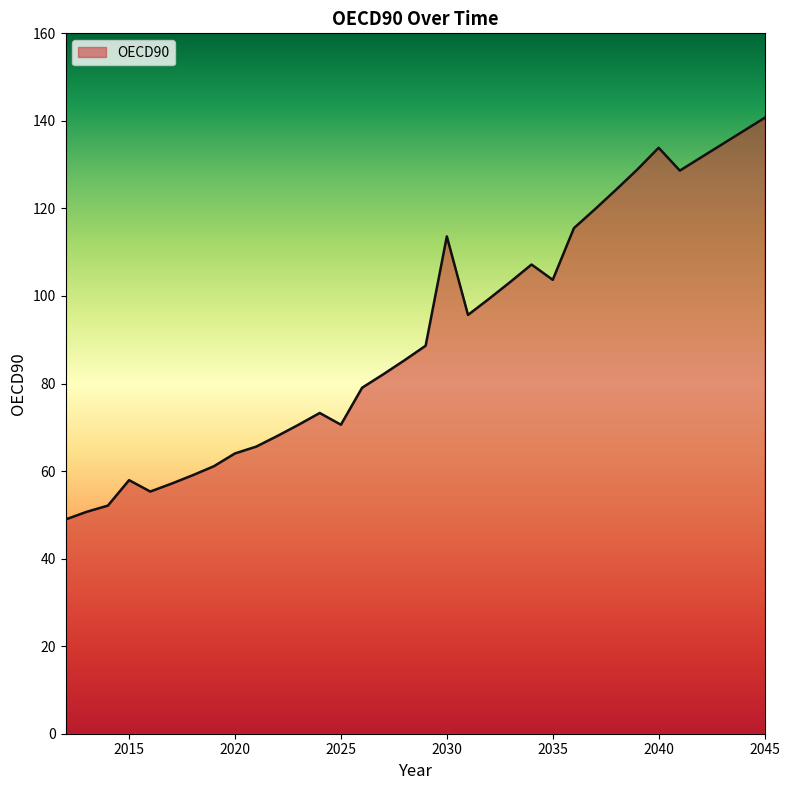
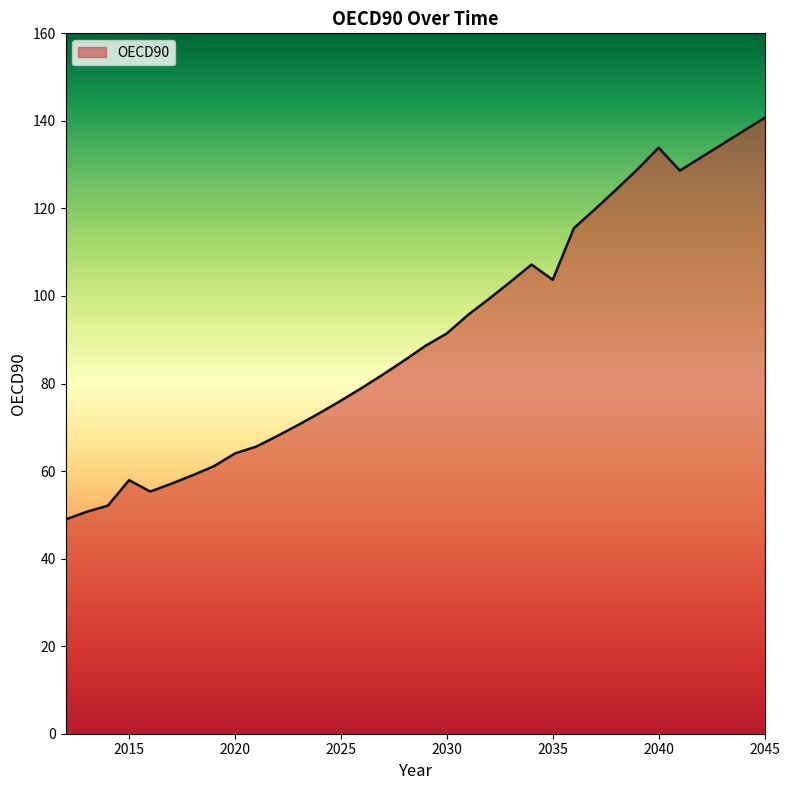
  {
    "2015": 58,
    "2020": 64,
-   "2025": 71,
-   "2030": 114,
+   "2025": 76,
+   "2030": 91,
    "2035": 104,
    "2040": 134,
    "2045": 141
  }
